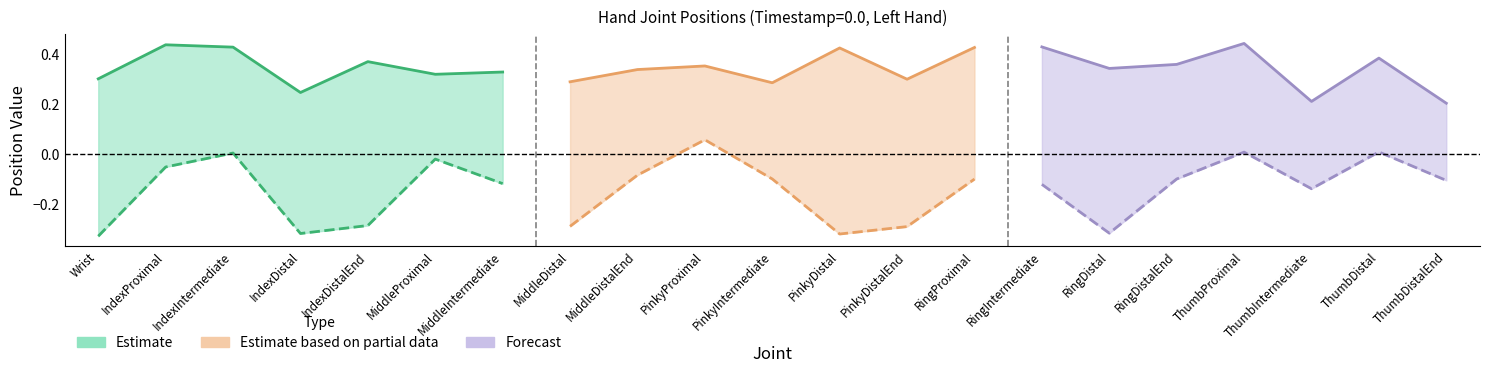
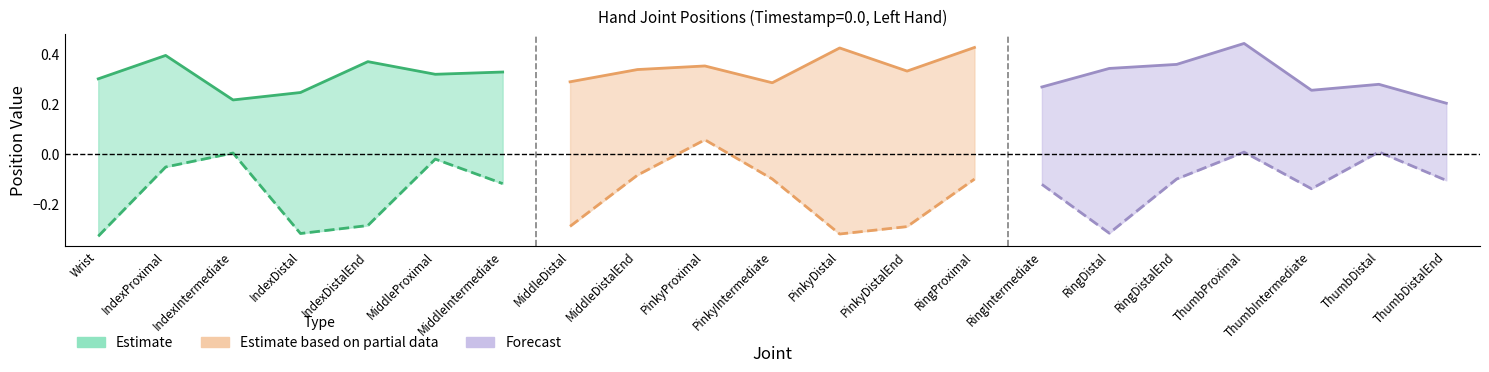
  {
    "Estimate": {
      "Wrist": 0.30,
-     "IndexProximal": 0.44,
-     "IndexIntermediate": 0.43,
+     "IndexProximal": 0.39,
+     "IndexIntermediate": 0.22,
      "IndexDistal": 0.25,
      "IndexDistalEnd": 0.37,
      "MiddleProximal": 0.32,
      "MiddleIntermediate": 0.33
    },
    "Estimate based on partial data": {
      "MiddleDistal": 0.29,
      "MiddleDistalEnd": 0.34,
      "PinkyProximal": 0.35,
      "PinkyIntermediate": 0.29,
      "PinkyDistal": 0.42,
-     "PinkyDistalEnd": 0.30,
+     "PinkyDistalEnd": 0.33,
      "RingProximal": 0.43
    },
    "Forecast": {
-     "RingIntermediate": 0.43,
+     "RingIntermediate": 0.27,
      "RingDistal": 0.34,
      "RingDistalEnd": 0.36,
      "ThumbProximal": 0.44,
-     "ThumbIntermediate": 0.21,
-     "ThumbDistal": 0.38,
+     "ThumbIntermediate": 0.26,
+     "ThumbDistal": 0.28,
      "ThumbDistalEnd": 0.20
    }
  }
